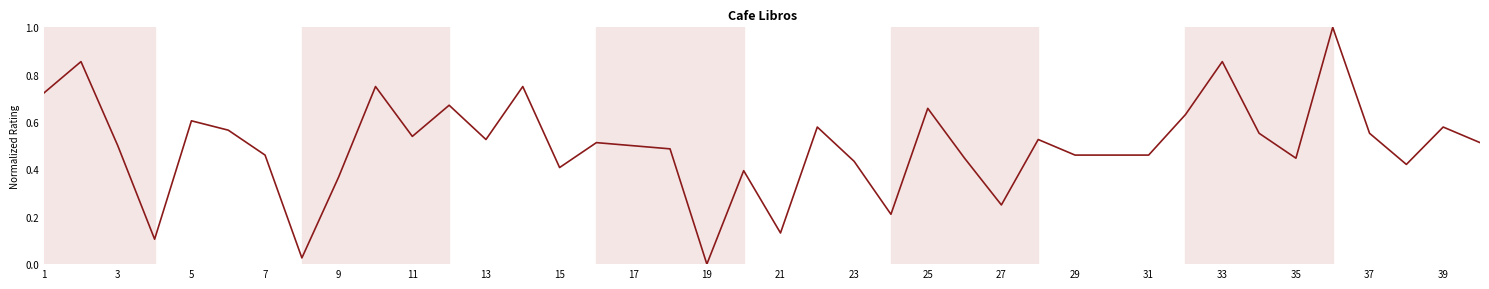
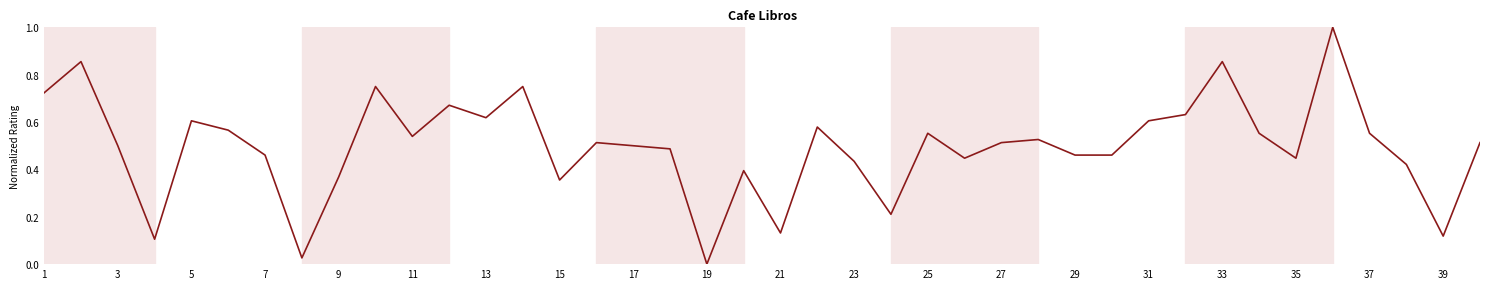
  {
    "1": 0.72,
    "3": 0.50,
    "5": 0.61,
    "7": 0.46,
    "9": 0.37,
    "11": 0.54,
-   "13": 0.53,
-   "15": 0.41,
+   "13": 0.62,
+   "15": 0.36,
    "17": 0.50,
    "19": 0.00,
    "21": 0.13,
    "23": 0.43,
-   "25": 0.66,
-   "27": 0.25,
+   "25": 0.55,
+   "27": 0.51,
    "29": 0.46,
-   "31": 0.46,
+   "31": 0.61,
    "33": 0.86,
    "35": 0.45,
    "37": 0.55,
-   "39": 0.58
+   "39": 0.12
  }
